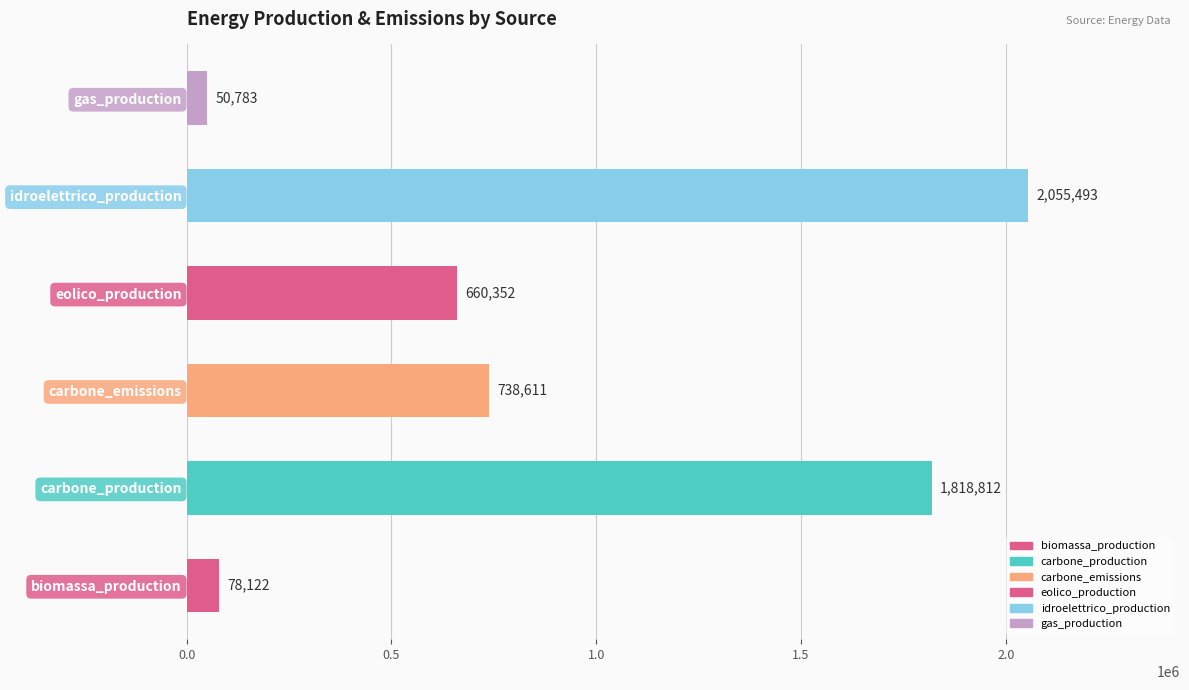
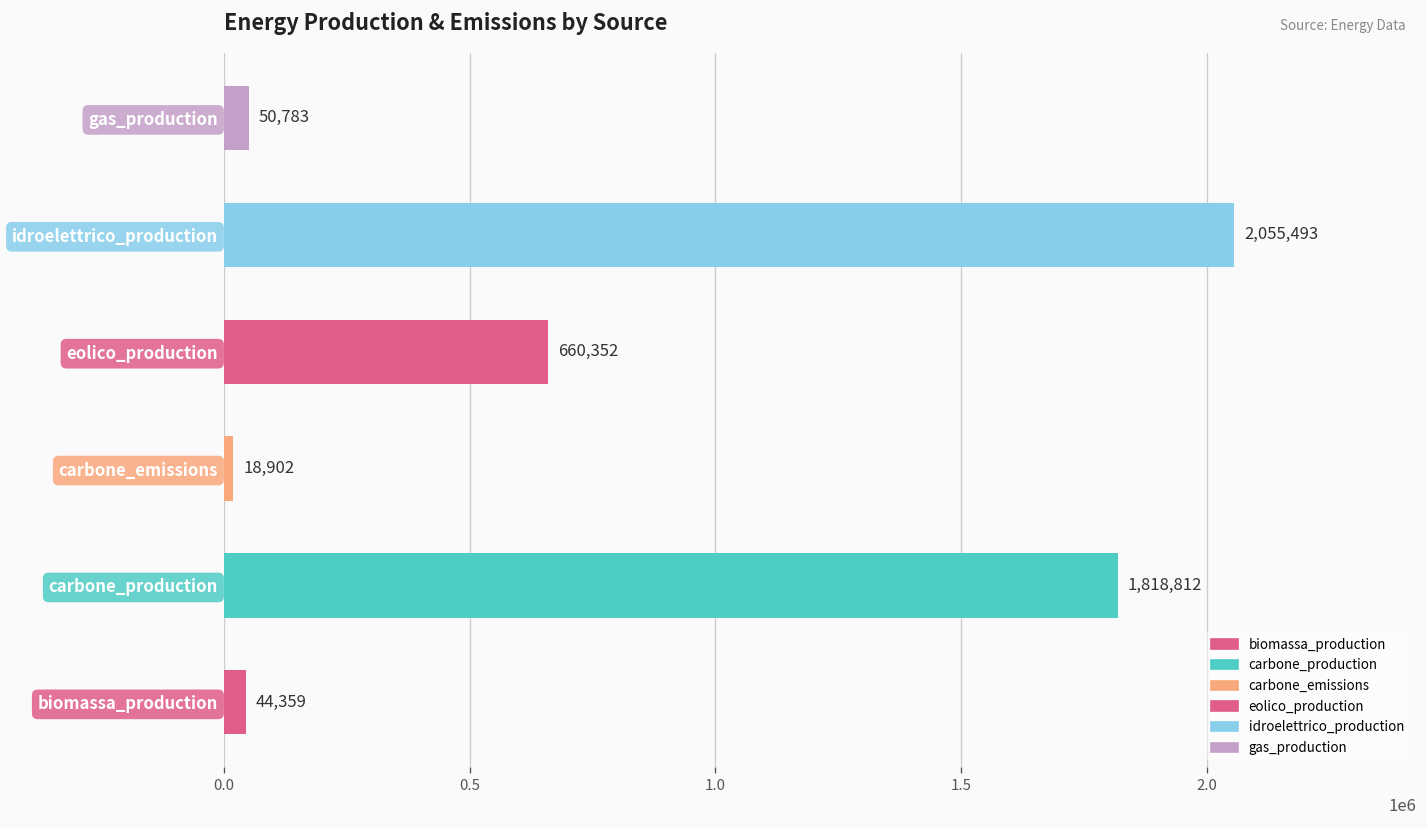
  {
    "gas_production": "50,783",
    "idroelettrico_production": "2,055,493",
    "eolico_production": "660,352",
-   "carbone_emissions": "738,611",
+   "carbone_emissions": "18,902",
    "carbone_production": "1,818,812",
-   "biomassa_production": "78,122"
+   "biomassa_production": "44,359"
  }
